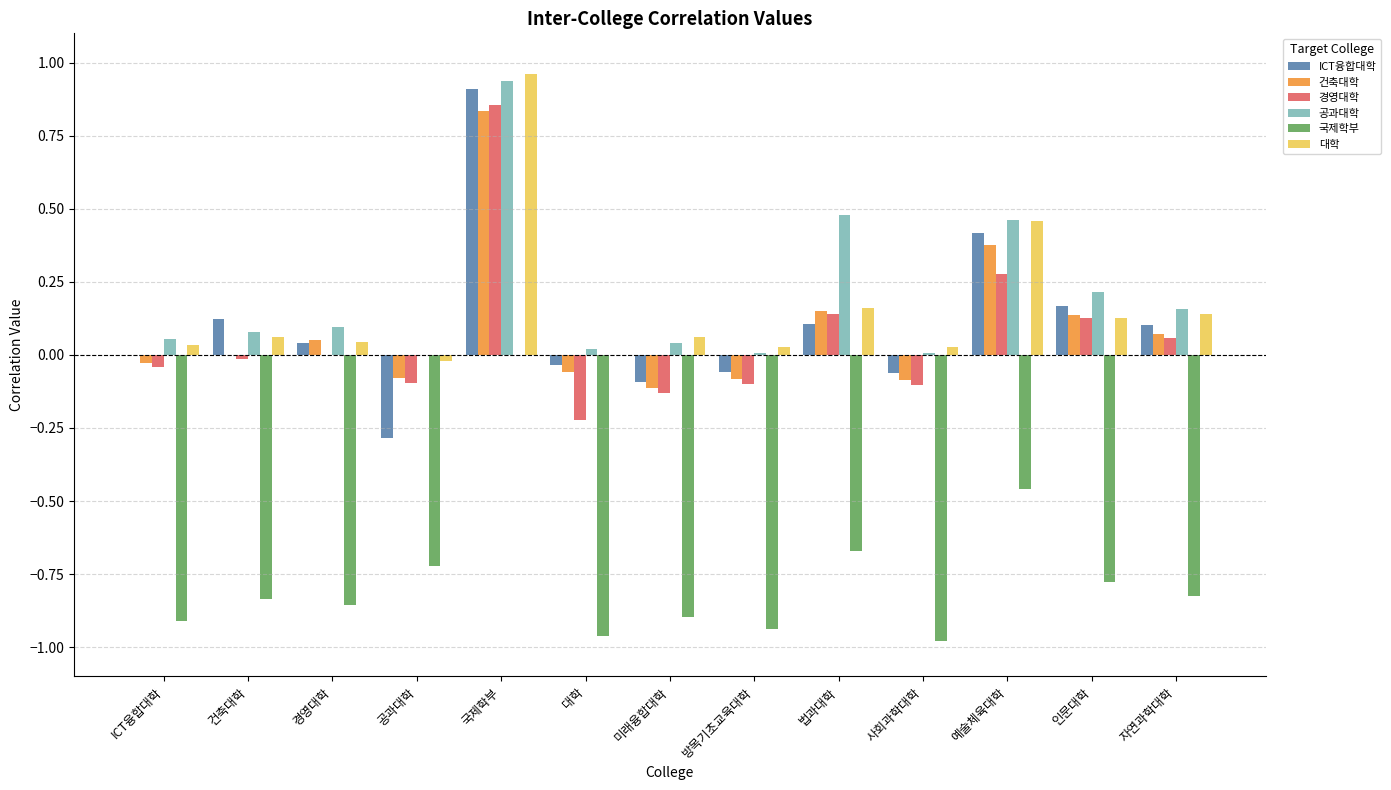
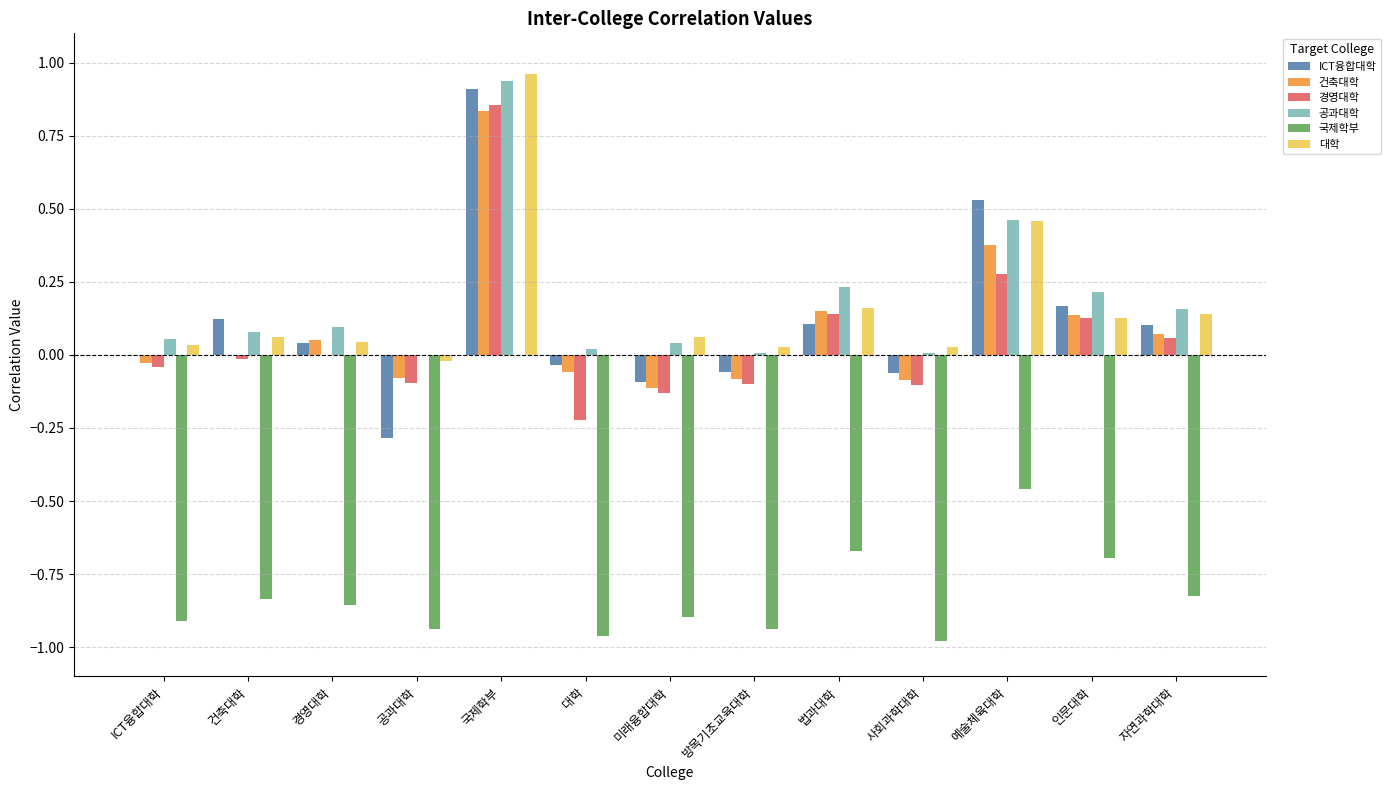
  {
    "ICT융합대학": {
      "ICT융합대학": 0.00,
      "건축대학": 0.12,
      "경영대학": 0.04,
      "공과대학": -0.28,
      "국제학부": 0.91,
      "대학": -0.03,
      "미래융합대학": -0.09,
      "방목기초교육대학": -0.06,
      "법과대학": 0.10,
      "사회과학대학": -0.06,
-     "예술체육대학": 0.42,
+     "예술체육대학": 0.53,
      "인문대학": 0.17,
      "자연과학대학": 0.10
    },
    "건축대학": {
      "ICT융합대학": -0.03,
      "건축대학": 0.00,
      "경영대학": 0.05,
      "공과대학": -0.08,
      "국제학부": 0.83,
      "대학": -0.06,
      "미래융합대학": -0.11,
      "방목기초교육대학": -0.08,
      "법과대학": 0.15,
      "사회과학대학": -0.09,
      "예술체육대학": 0.37,
      "인문대학": 0.14,
      "자연과학대학": 0.07
    },
    "경영대학": {
      "ICT융합대학": -0.04,
      "건축대학": -0.01,
      "경영대학": 0.00,
      "공과대학": -0.09,
      "국제학부": 0.85,
      "대학": -0.22,
      "미래융합대학": -0.13,
      "방목기초교육대학": -0.10,
      "법과대학": 0.14,
      "사회과학대학": -0.10,
      "예술체육대학": 0.28,
      "인문대학": 0.12,
      "자연과학대학": 0.06
    },
    "공과대학": {
      "ICT융합대학": 0.05,
      "건축대학": 0.08,
      "경영대학": 0.09,
      "공과대학": 0.00,
      "국제학부": 0.94,
      "대학": 0.02,
      "미래융합대학": 0.04,
-     "법과대학": 0.48,
+     "법과대학": 0.23,
      "예술체육대학": 0.46,
      "인문대학": 0.22,
      "자연과학대학": 0.16
    },
    "국제학부": {
      "ICT융합대학": -0.91,
      "건축대학": -0.83,
      "경영대학": -0.85,
-     "공과대학": -0.72,
+     "공과대학": -0.94,
      "국제학부": 0.00,
      "대학": -0.96,
      "미래융합대학": -0.90,
      "방목기초교육대학": -0.94,
      "법과대학": -0.67,
      "사회과학대학": -0.98,
      "예술체육대학": -0.46,
-     "인문대학": -0.78,
+     "인문대학": -0.70,
      "자연과학대학": -0.83
    },
    "대학": {
      "ICT융합대학": 0.03,
      "건축대학": 0.06,
      "경영대학": 0.05,
      "공과대학": -0.02,
      "국제학부": 0.96,
      "대학": 0.00,
      "미래융합대학": 0.06,
      "방목기초교육대학": 0.03,
      "법과대학": 0.16,
      "사회과학대학": 0.03,
      "예술체육대학": 0.46,
      "인문대학": 0.13,
      "자연과학대학": 0.14
    }
  }
